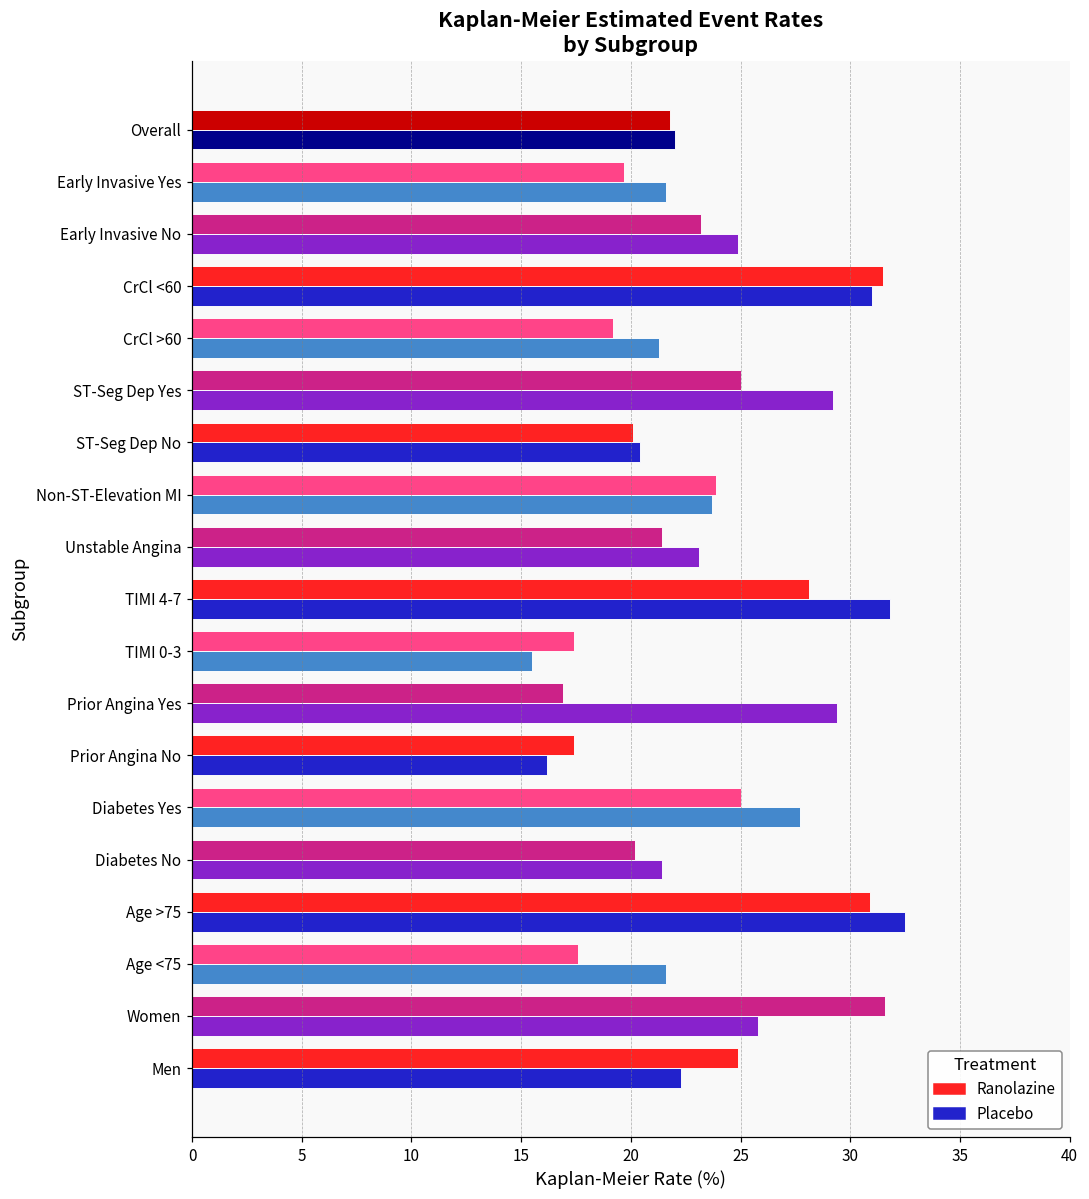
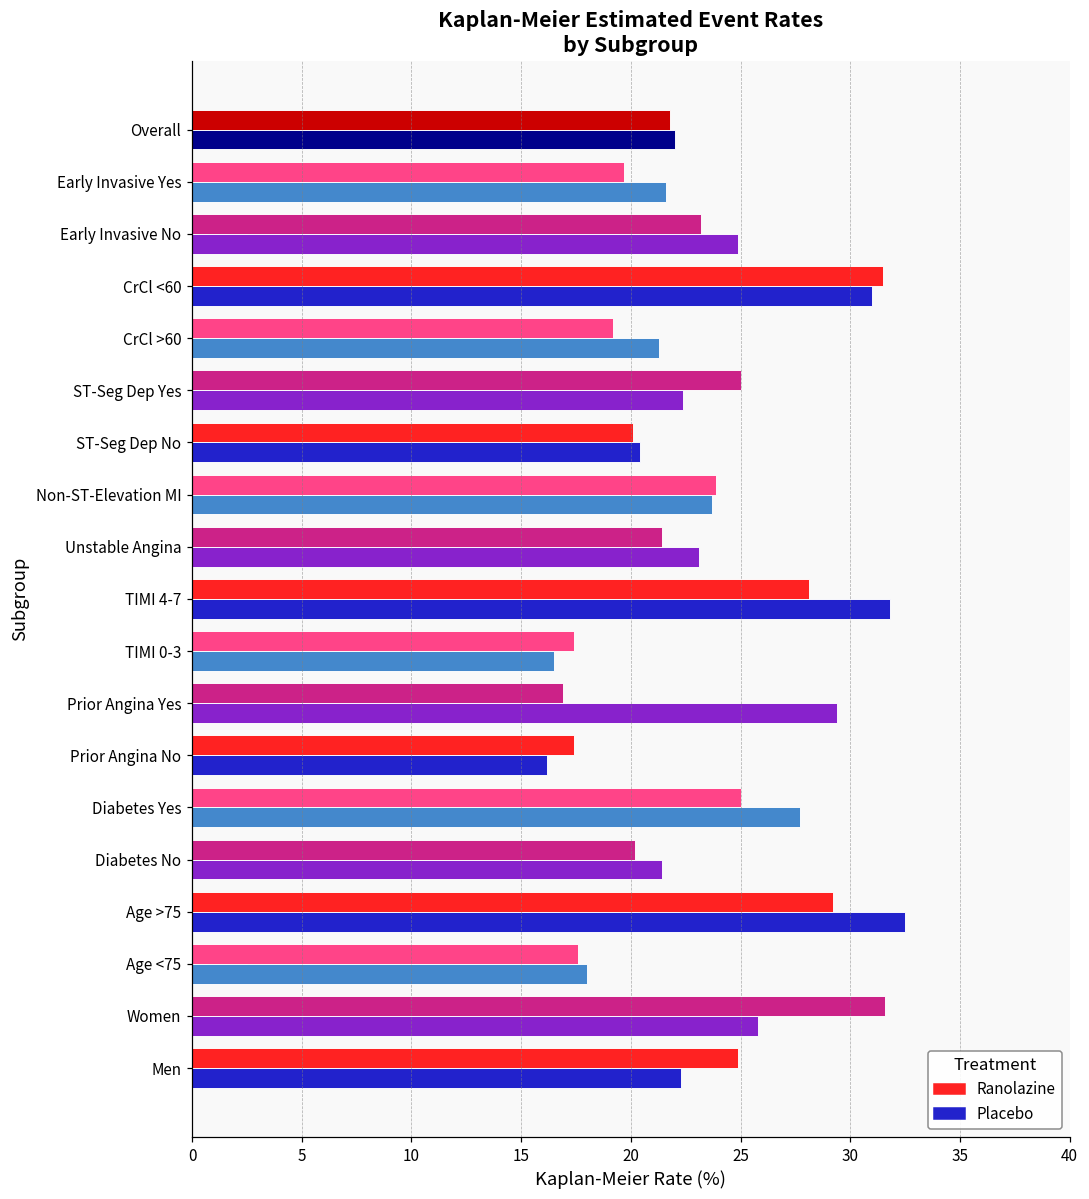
  {
    "Ranolazine": {
      "Overall": 21.8,
      "Early Invasive Yes": 19.7,
      "Early Invasive No": 23.2,
      "CrCl <60": 31.5,
      "CrCl >60": 19.2,
      "ST-Seg Dep Yes": 25.0,
      "ST-Seg Dep No": 20.1,
      "Non-ST-Elevation MI": 23.9,
      "Unstable Angina": 21.4,
      "TIMI 4-7": 28.1,
      "TIMI 0-3": 17.4,
      "Prior Angina Yes": 16.9,
      "Prior Angina No": 17.4,
      "Diabetes Yes": 25.0,
      "Diabetes No": 20.2,
-     "Age >75": 30.9,
+     "Age >75": 29.2,
      "Age <75": 17.6,
      "Women": 31.6,
      "Men": 24.9
    },
    "Placebo": {
      "Overall": 22.0,
      "Early Invasive Yes": 21.6,
      "Early Invasive No": 24.9,
      "CrCl <60": 31.0,
      "CrCl >60": 21.3,
-     "ST-Seg Dep Yes": 29.2,
+     "ST-Seg Dep Yes": 22.4,
      "ST-Seg Dep No": 20.4,
      "Non-ST-Elevation MI": 23.7,
      "Unstable Angina": 23.1,
      "TIMI 4-7": 31.8,
-     "TIMI 0-3": 15.5,
+     "TIMI 0-3": 16.5,
      "Prior Angina Yes": 29.4,
      "Prior Angina No": 16.2,
      "Diabetes Yes": 27.7,
      "Diabetes No": 21.4,
      "Age >75": 32.5,
-     "Age <75": 21.6,
+     "Age <75": 18.0,
      "Women": 25.8,
      "Men": 22.3
    }
  }
